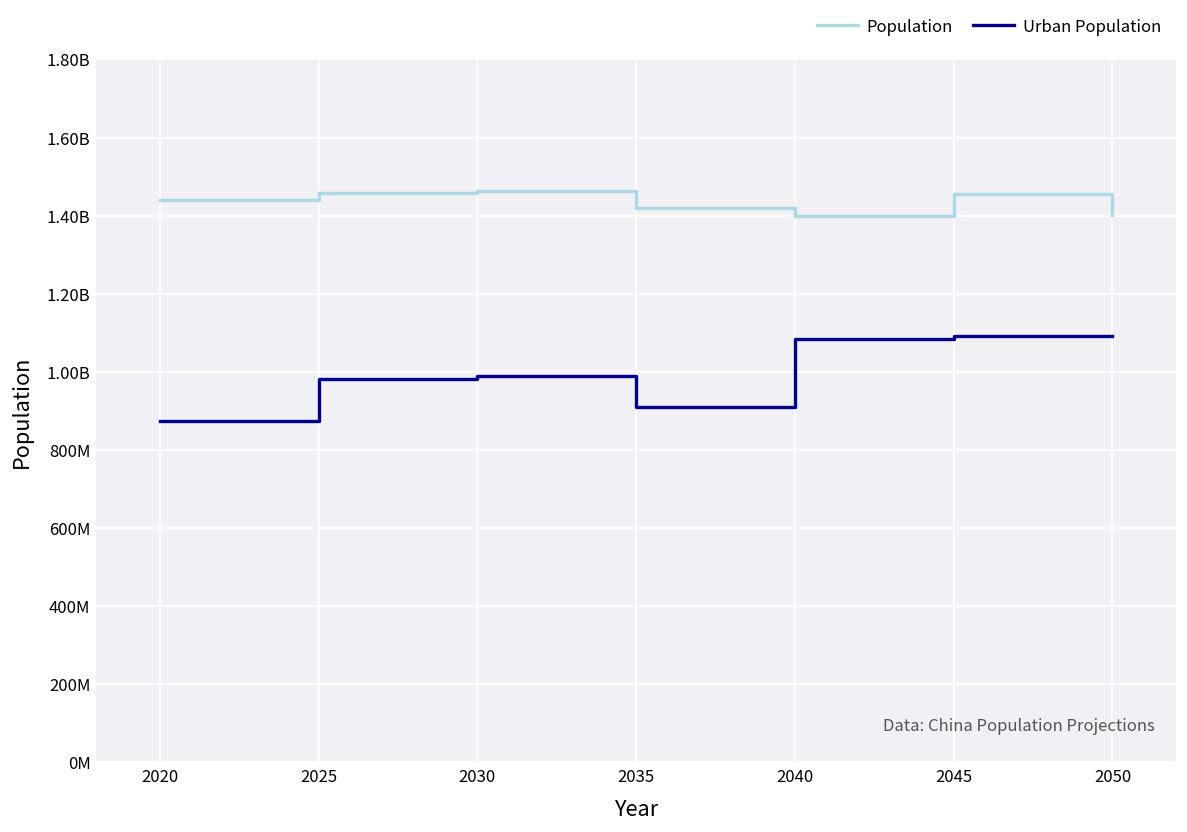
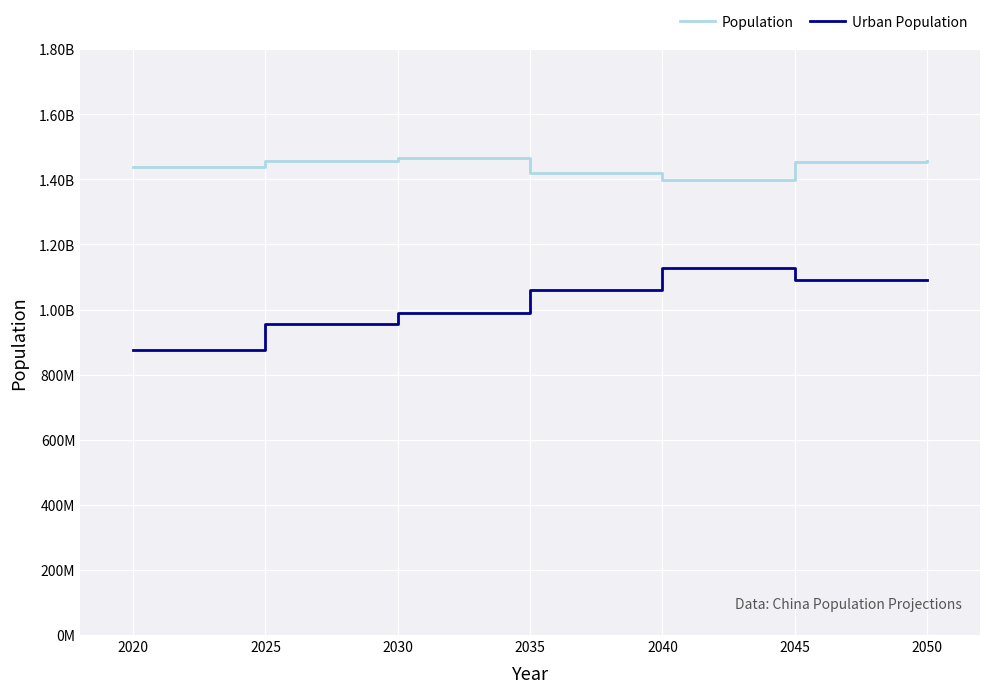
  {
    "Population": {
      "2020": 1440000000,
      "2025": 1460000000,
      "2030": 1460000000,
      "2035": 1420000000,
      "2040": 1400000000,
      "2045": 1450000000,
-     "2050": 1400000000
+     "2050": 1460000000
    },
    "Urban Population": {
      "2020": 880000000,
-     "2025": 980000000,
+     "2025": 960000000,
      "2030": 990000000,
-     "2035": 910000000,
-     "2040": 1080000000,
+     "2035": 1060000000,
+     "2040": 1130000000,
      "2045": 1090000000,
      "2050": 1090000000
    }
  }
